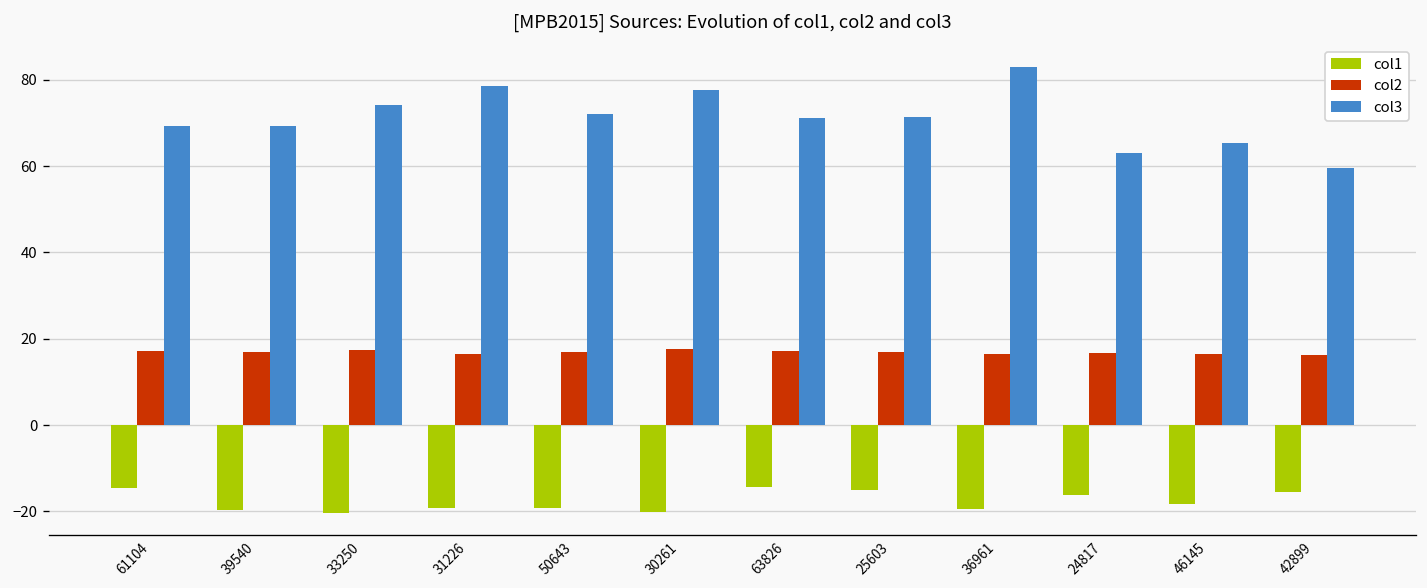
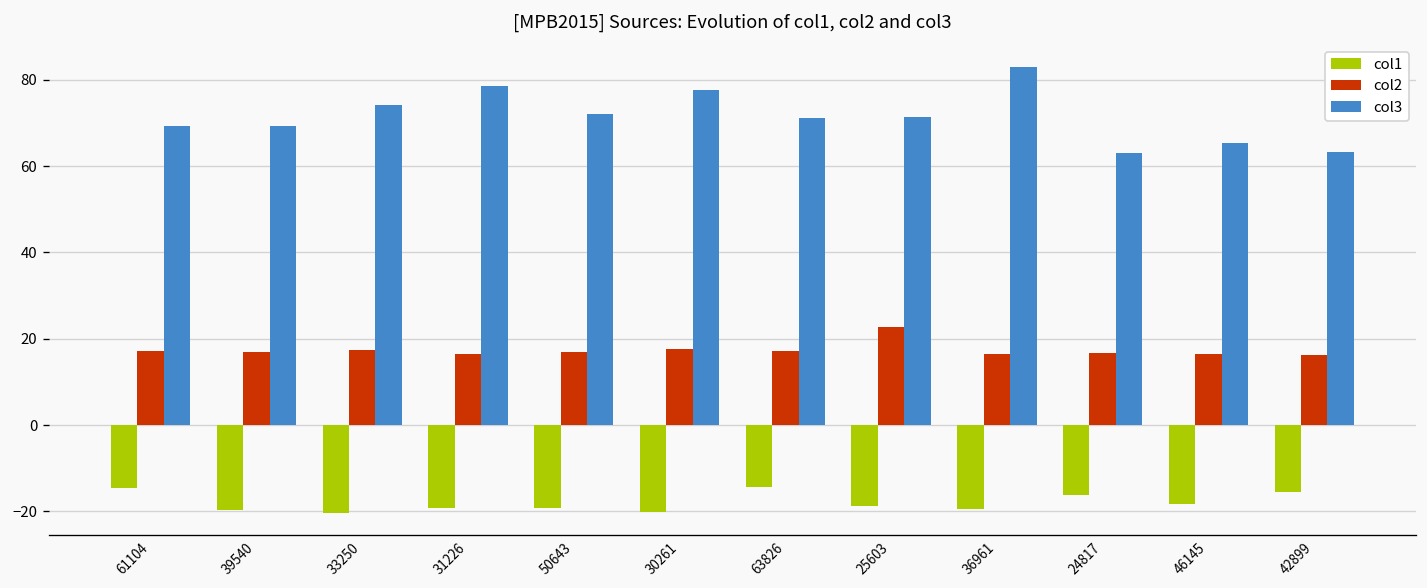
  {
    "col1": {
      "61104": -15,
      "39540": -20,
      "33250": -20,
      "31226": -19,
      "50643": -19,
      "30261": -20,
      "63826": -14,
-     "25603": -15,
+     "25603": -19,
      "36961": -19,
      "24817": -16,
      "46145": -18,
      "42899": -16
    },
    "col2": {
      "61104": 17,
      "39540": 17,
      "33250": 17,
      "31226": 17,
      "50643": 17,
      "30261": 18,
      "63826": 17,
-     "25603": 17,
+     "25603": 23,
      "36961": 16,
      "24817": 17,
      "46145": 16,
      "42899": 16
    },
    "col3": {
      "61104": 69,
      "39540": 69,
      "33250": 74,
      "31226": 79,
      "50643": 72,
      "30261": 78,
      "63826": 71,
      "25603": 71,
      "36961": 83,
      "24817": 63,
      "46145": 65,
-     "42899": 60
+     "42899": 63
    }
  }
